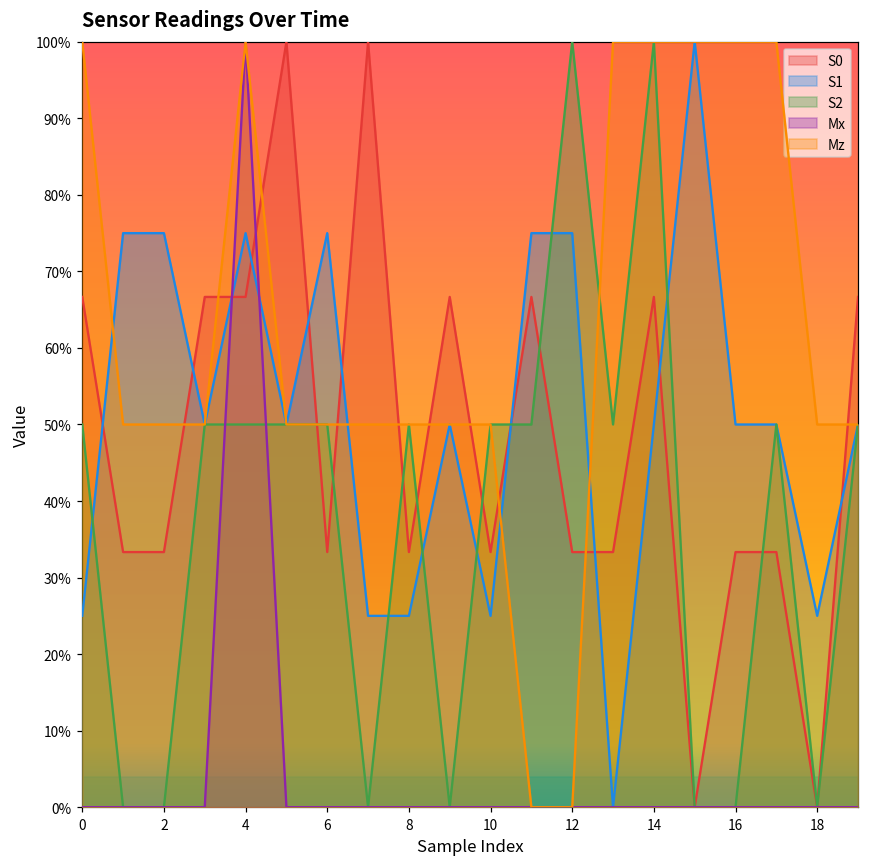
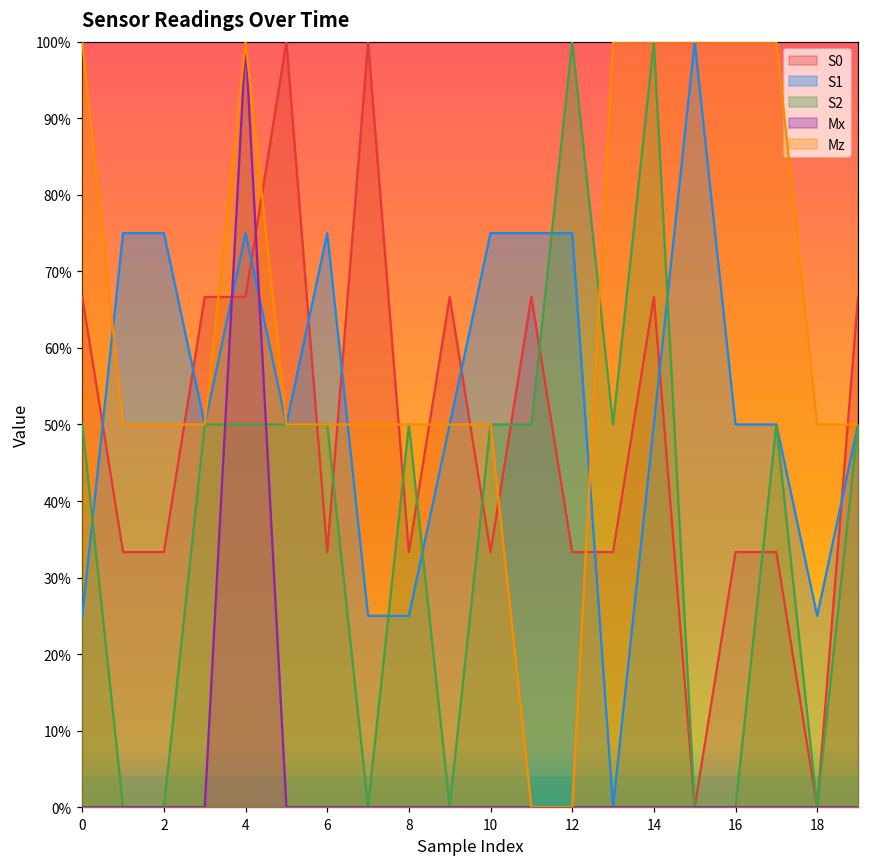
  {
    "S1": {
      "0": "25%",
      "2": "75%",
      "4": "75%",
      "6": "75%",
      "8": "25%",
-     "10": "25%",
+     "10": "75%",
      "12": "75%",
      "14": "50%",
      "16": "50%",
      "18": "25%"
    },
    "S2": {
      "0": "50%",
      "4": "50%",
      "12": "100%"
    }
  }
